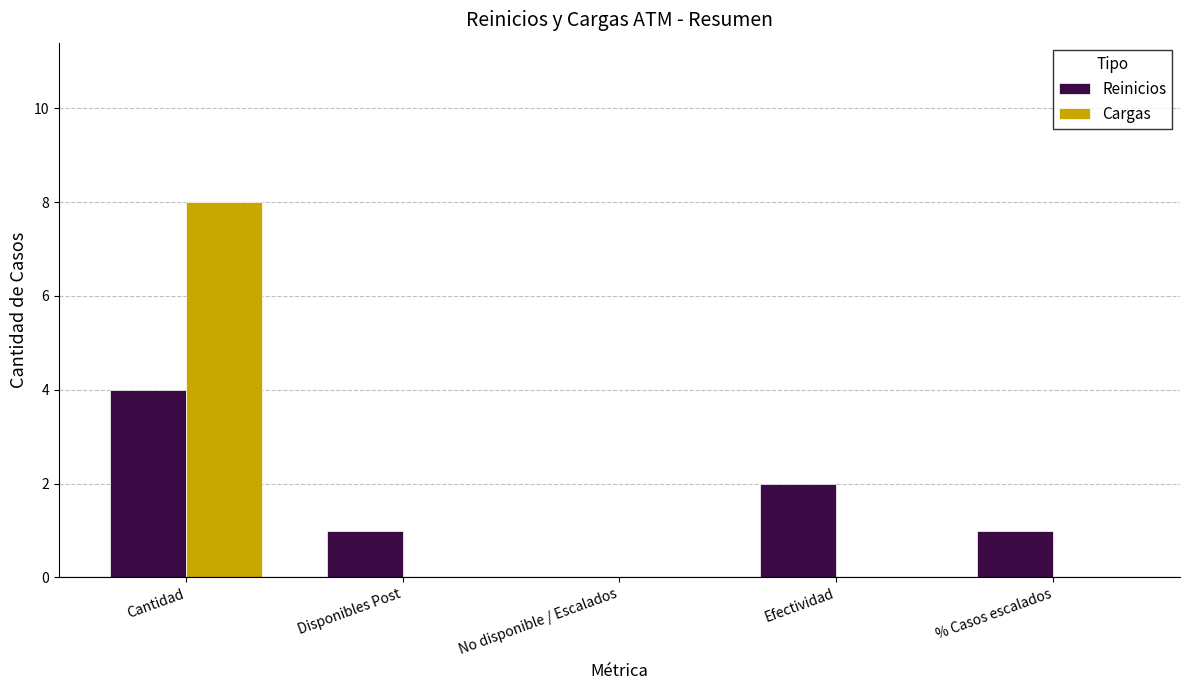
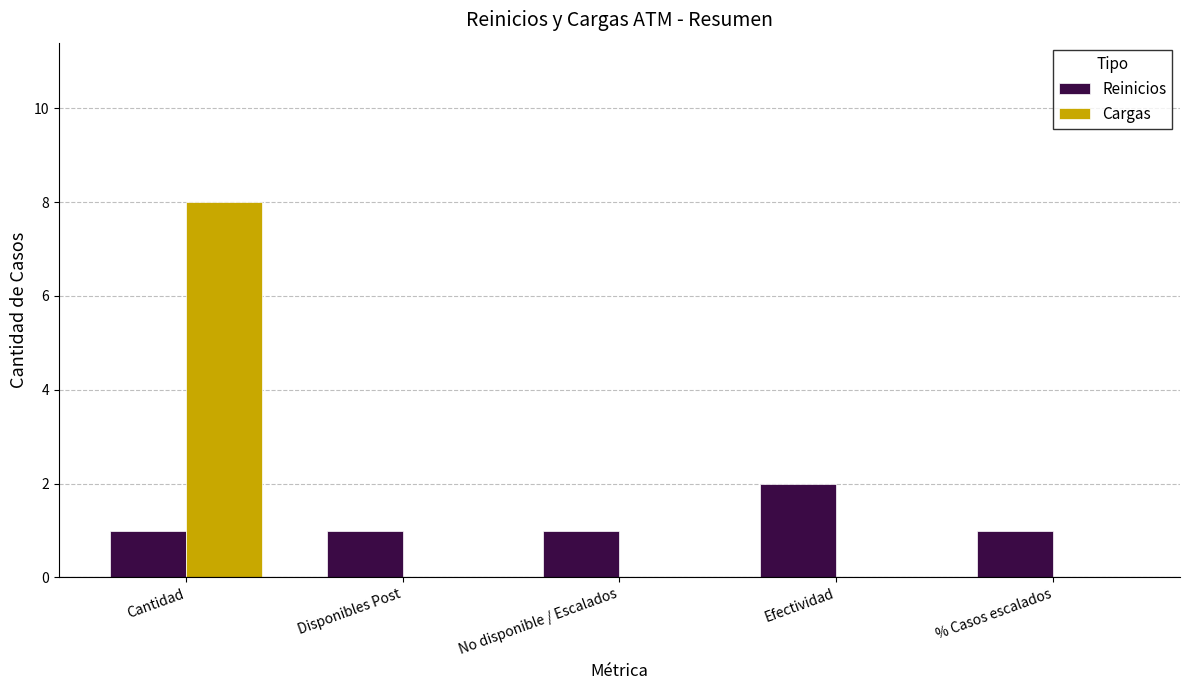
  {
    "Reinicios": {
-     "Cantidad": 4,
+     "Cantidad": 1,
      "Disponibles Post": 1,
-     "No disponible / Escalados": 0,
+     "No disponible / Escalados": 1,
      "Efectividad": 2,
      "% Casos escalados": 1
    },
    "Cargas": {
      "Cantidad": 8,
      "Disponibles Post": 0,
      "No disponible / Escalados": 0,
      "Efectividad": 0,
      "% Casos escalados": 0
    }
  }
